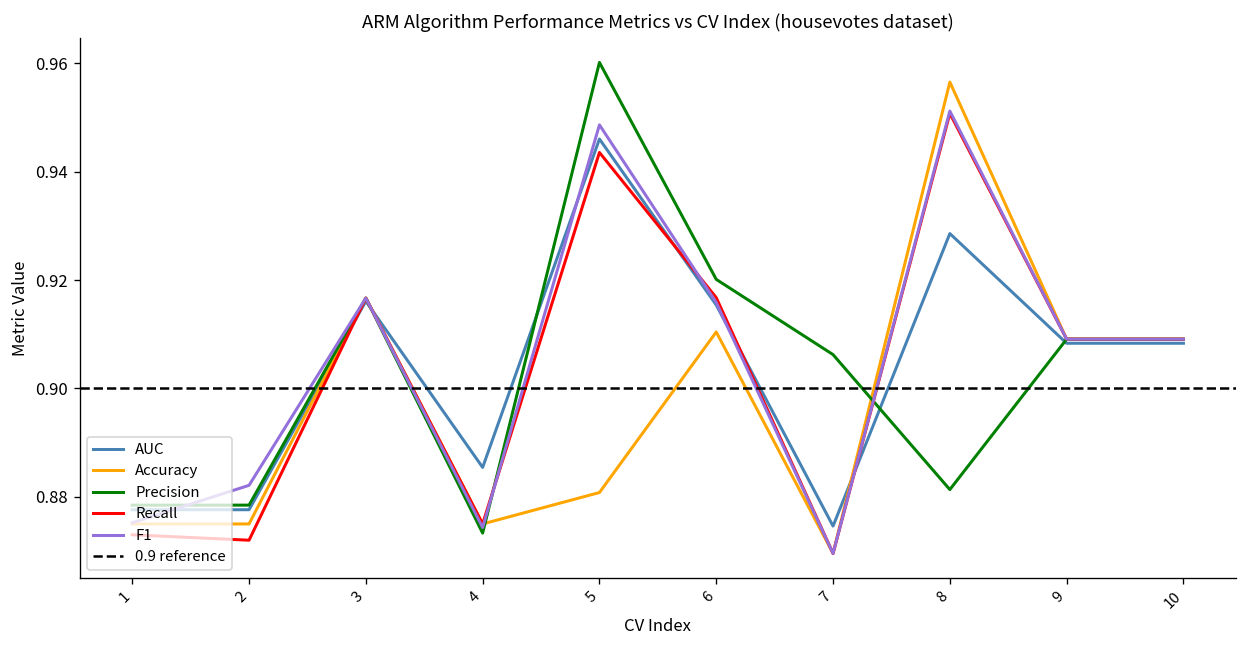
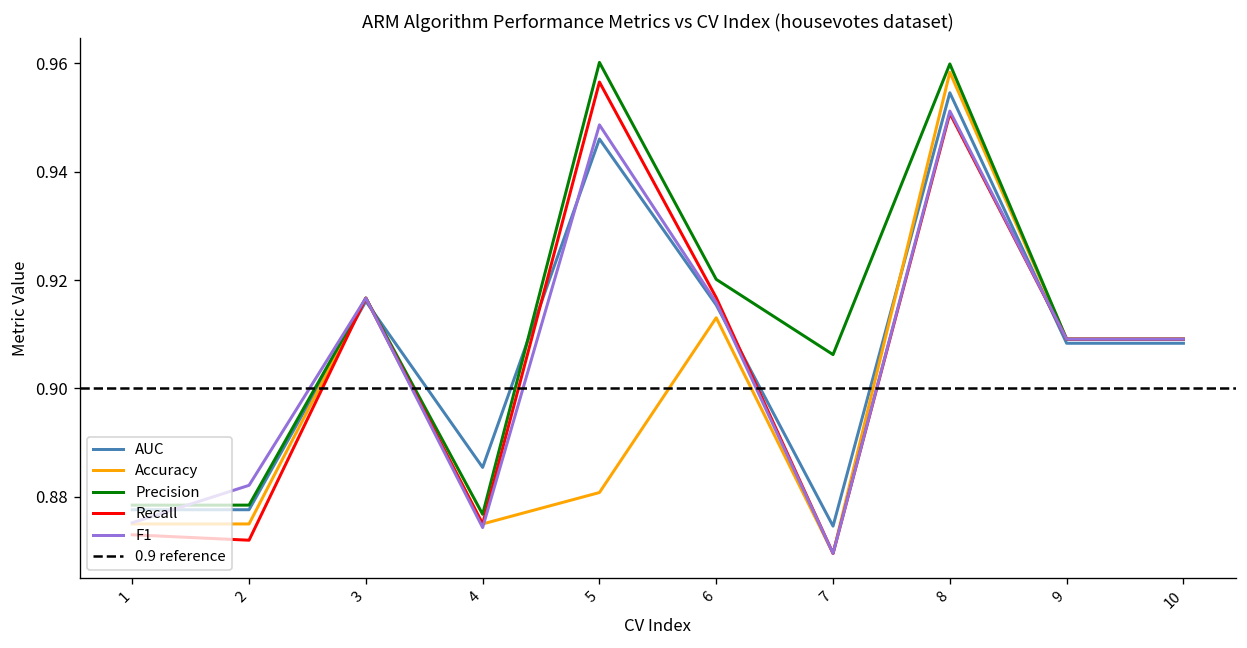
  {
    "AUC": {
      "2": 0.878,
      "3": 0.916,
      "4": 0.885,
      "5": 0.946,
      "7": 0.875,
-     "8": 0.929,
+     "8": 0.955,
      "9": 0.908,
      "10": 0.908
    },
    "Accuracy": {
      "2": 0.875,
      "5": 0.881,
-     "6": 0.910,
-     "8": 0.957
+     "6": 0.913,
+     "8": 0.958
    },
    "Precision": {
      "2": 0.878,
-     "4": 0.873,
+     "4": 0.877,
      "5": 0.960,
      "6": 0.920,
      "7": 0.906,
-     "8": 0.881
+     "8": 0.960
    },
    "Recall": {
      "2": 0.872,
-     "5": 0.944,
+     "5": 0.957,
      "6": 0.917
    },
    "F1": {
      "2": 0.882,
      "4": 0.874,
      "5": 0.949
    }
  }
